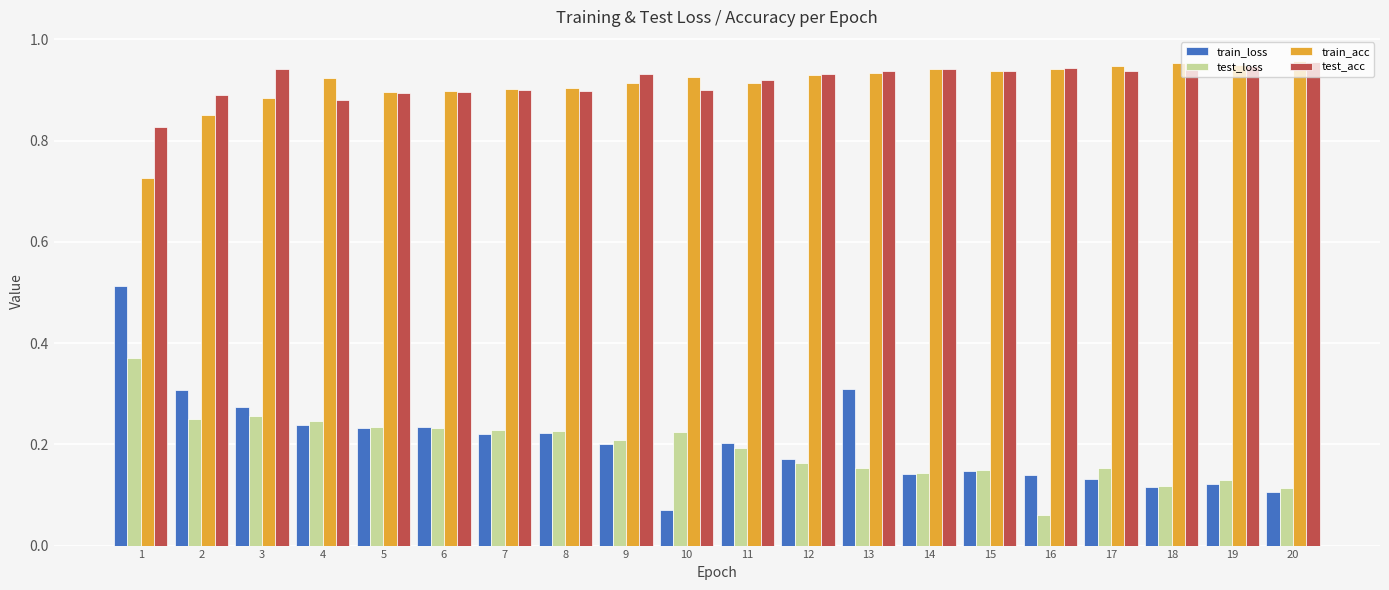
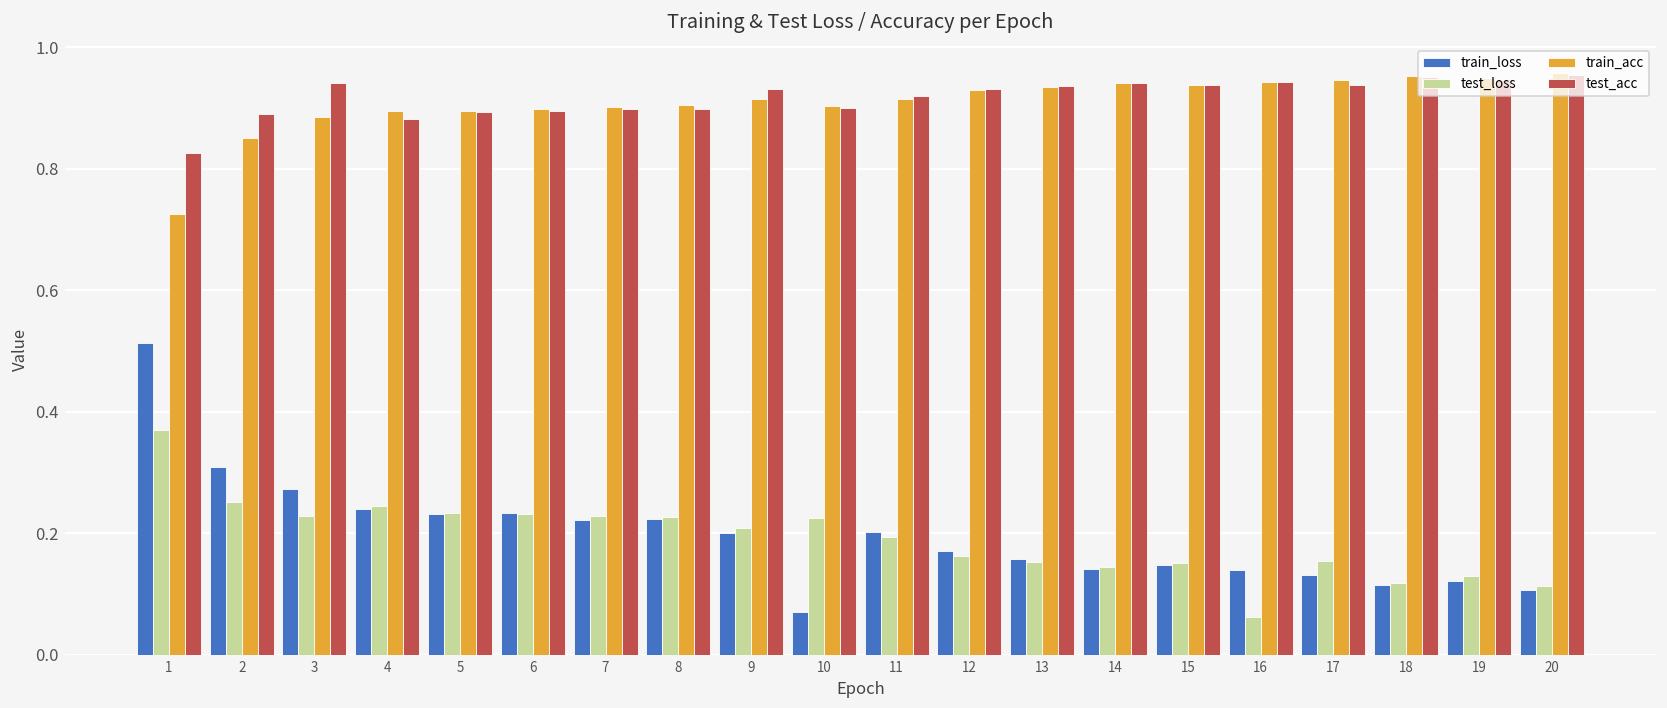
  {
    "train_loss": {
      "1": 0.51,
      "2": 0.31,
      "3": 0.27,
      "4": 0.24,
      "5": 0.23,
      "6": 0.23,
      "7": 0.22,
      "8": 0.22,
      "9": 0.20,
      "10": 0.07,
      "11": 0.20,
      "12": 0.17,
-     "13": 0.31,
+     "13": 0.16,
      "14": 0.14,
      "15": 0.15,
      "16": 0.14,
      "17": 0.13,
      "18": 0.11,
      "19": 0.12,
      "20": 0.11
    },
    "test_loss": {
      "1": 0.37,
      "2": 0.25,
-     "3": 0.26,
+     "3": 0.23,
      "4": 0.25,
      "5": 0.23,
      "6": 0.23,
      "7": 0.23,
      "8": 0.23,
      "9": 0.21,
      "10": 0.22,
      "11": 0.19,
      "12": 0.16,
      "13": 0.15,
      "14": 0.14,
      "15": 0.15,
      "16": 0.06,
      "17": 0.15,
      "18": 0.12,
      "19": 0.13,
      "20": 0.11
    },
    "train_acc": {
      "1": 0.73,
      "2": 0.85,
      "3": 0.88,
-     "4": 0.92,
+     "4": 0.90,
      "5": 0.90,
      "6": 0.90,
      "7": 0.90,
      "8": 0.90,
      "9": 0.91,
-     "10": 0.93,
+     "10": 0.90,
      "11": 0.91,
      "12": 0.93,
      "13": 0.93,
      "14": 0.94,
      "15": 0.94,
      "16": 0.94,
      "17": 0.95,
      "18": 0.95
    },
    "test_acc": {
      "1": 0.83,
      "2": 0.89,
      "3": 0.94,
      "4": 0.88,
      "5": 0.89,
      "6": 0.90,
      "7": 0.90,
      "8": 0.90,
      "9": 0.93,
      "10": 0.90,
      "11": 0.92,
      "12": 0.93,
      "13": 0.94,
      "14": 0.94,
      "15": 0.94,
      "16": 0.94,
      "17": 0.94
    }
  }
